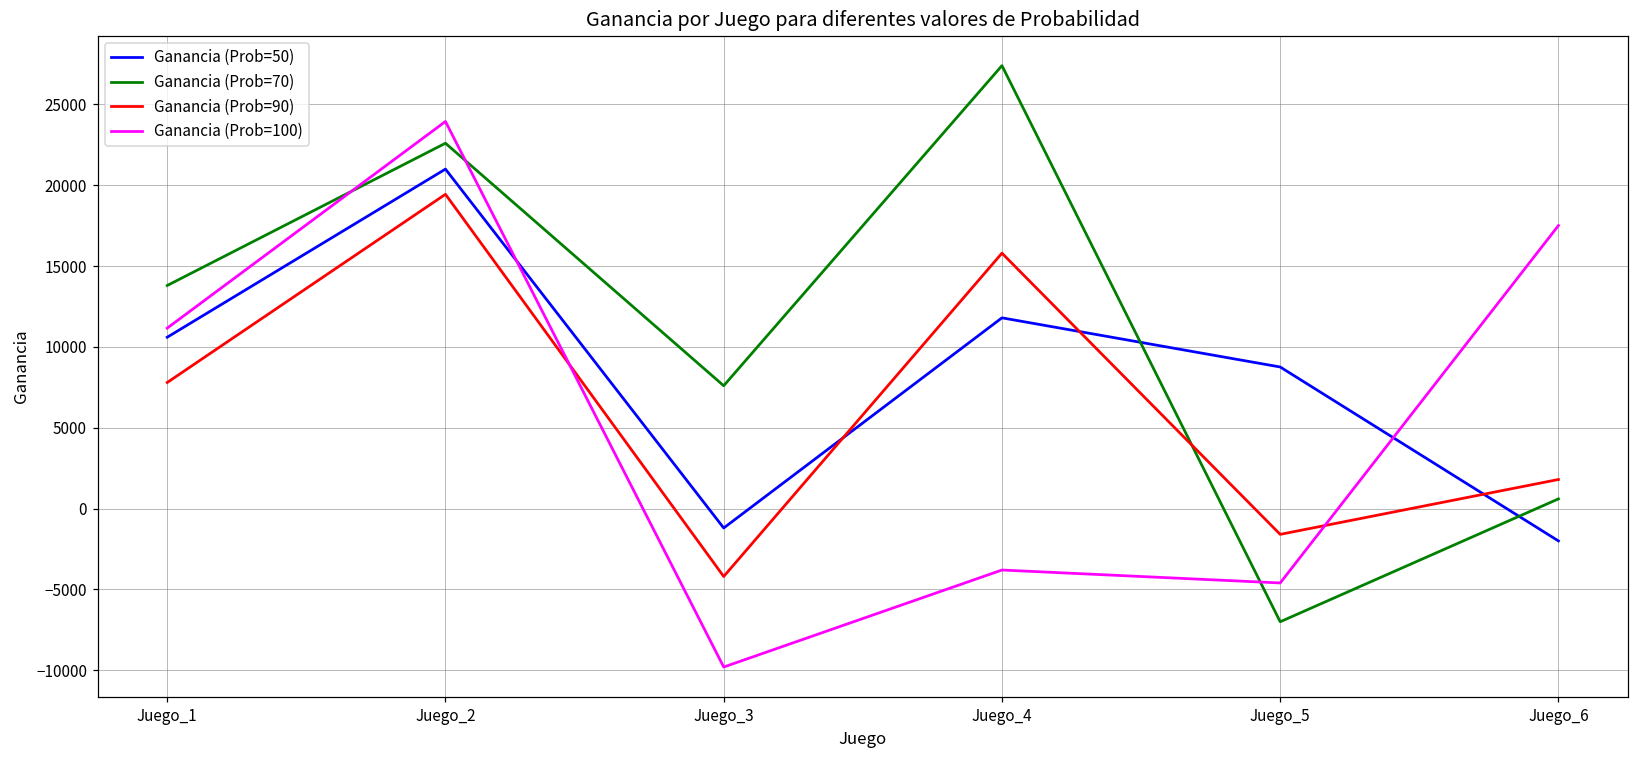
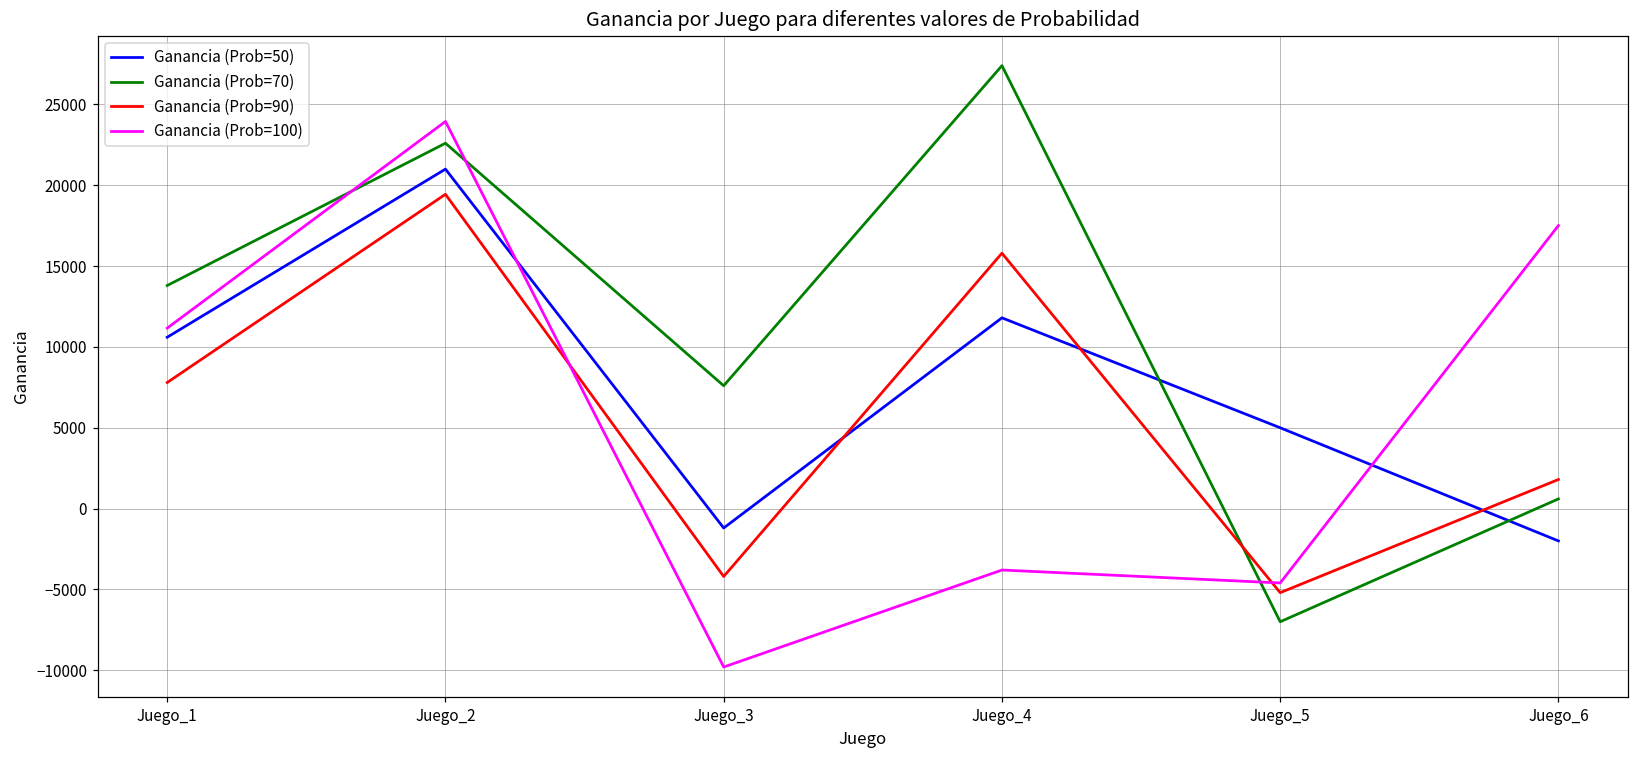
  {
    "Ganancia (Prob=50)": {
      "Juego_1": 10600,
      "Juego_2": 21000,
      "Juego_3": -1200,
      "Juego_4": 11800,
-     "Juego_5": 8800,
+     "Juego_5": 5000,
      "Juego_6": -2000
    },
    "Ganancia (Prob=70)": {
      "Juego_1": 13800,
      "Juego_2": 22600,
      "Juego_3": 7600,
      "Juego_4": 27400,
      "Juego_5": -7000,
      "Juego_6": 600
    },
    "Ganancia (Prob=90)": {
      "Juego_1": 7800,
      "Juego_2": 19400,
      "Juego_3": -4200,
      "Juego_4": 15800,
-     "Juego_5": -1600,
+     "Juego_5": -5200,
      "Juego_6": 1800
    },
    "Ganancia (Prob=100)": {
      "Juego_1": 11200,
      "Juego_2": 23900,
      "Juego_3": -9800,
      "Juego_4": -3800,
      "Juego_5": -4600,
      "Juego_6": 17500
    }
  }
